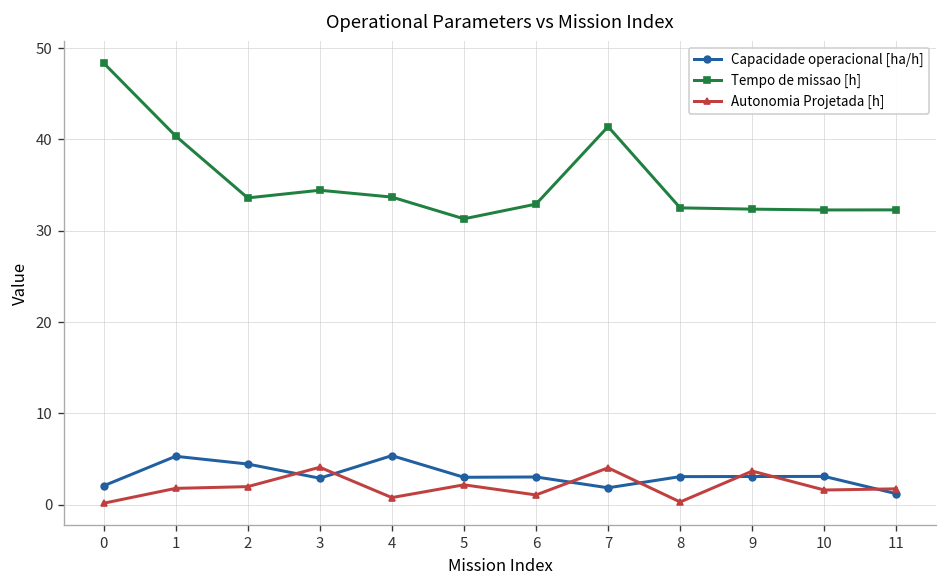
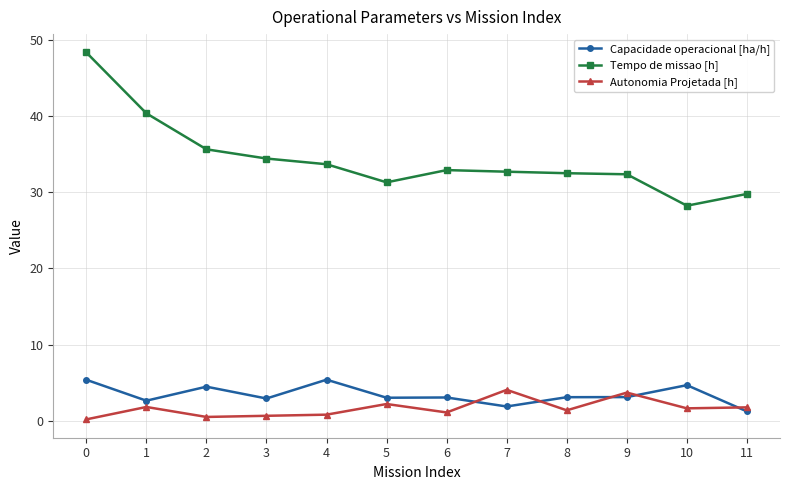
  {
    "Capacidade operacional [ha/h]": {
-     "0": 2,
-     "1": 5,
+     "0": 5,
+     "1": 3,
      "2": 4,
      "3": 3,
      "4": 5,
      "5": 3,
      "6": 3,
      "7": 2,
      "8": 3,
      "9": 3,
-     "10": 3,
+     "10": 5,
      "11": 1
    },
    "Tempo de missao [h]": {
      "0": 48,
      "1": 40,
-     "2": 34,
+     "2": 36,
      "3": 34,
      "4": 34,
      "5": 31,
      "6": 33,
-     "7": 41,
+     "7": 33,
      "8": 33,
      "9": 32,
-     "10": 32,
-     "11": 32
+     "10": 28,
+     "11": 30
    },
    "Autonomia Projetada [h]": {
      "0": 0,
      "1": 2,
-     "2": 2,
-     "3": 4,
+     "2": 0,
+     "3": 1,
      "4": 1,
      "5": 2,
      "6": 1,
      "7": 4,
-     "8": 0,
+     "8": 1,
      "9": 4,
      "10": 2,
      "11": 2
    }
  }
